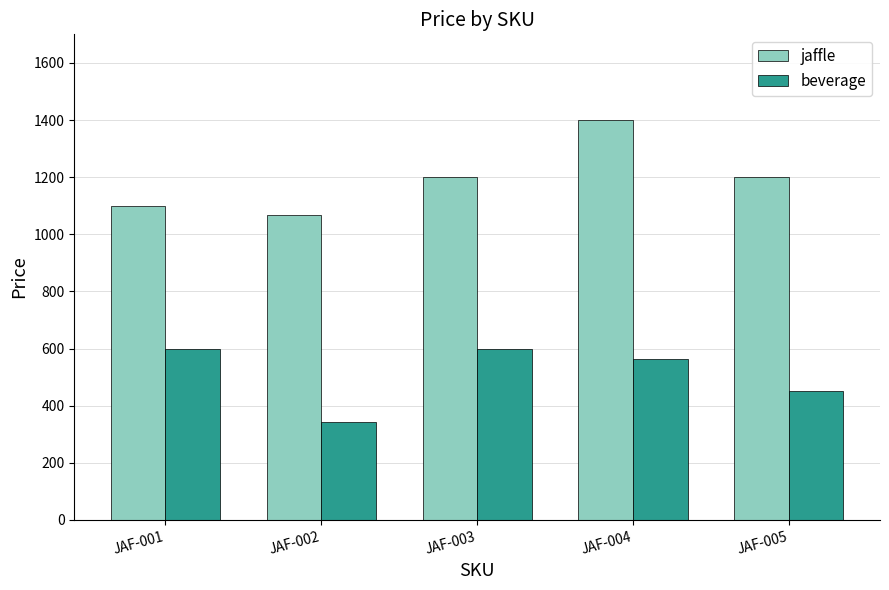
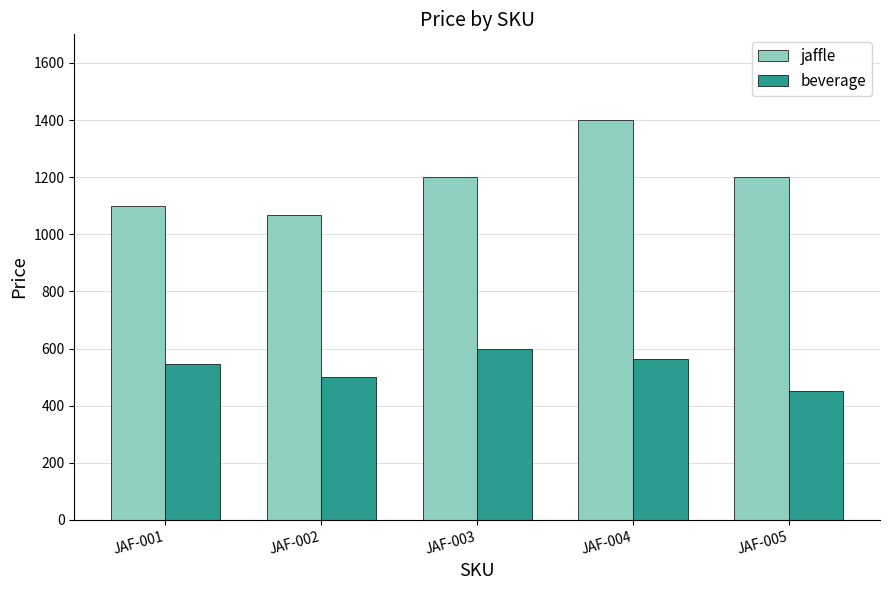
  {
    "jaffle": {
      "JAF-001": 1100,
      "JAF-002": 1070,
      "JAF-003": 1200,
      "JAF-004": 1400,
      "JAF-005": 1200
    },
    "beverage": {
-     "JAF-001": 600,
-     "JAF-002": 340,
+     "JAF-001": 550,
+     "JAF-002": 500,
      "JAF-003": 600,
      "JAF-004": 570,
      "JAF-005": 450
    }
  }
